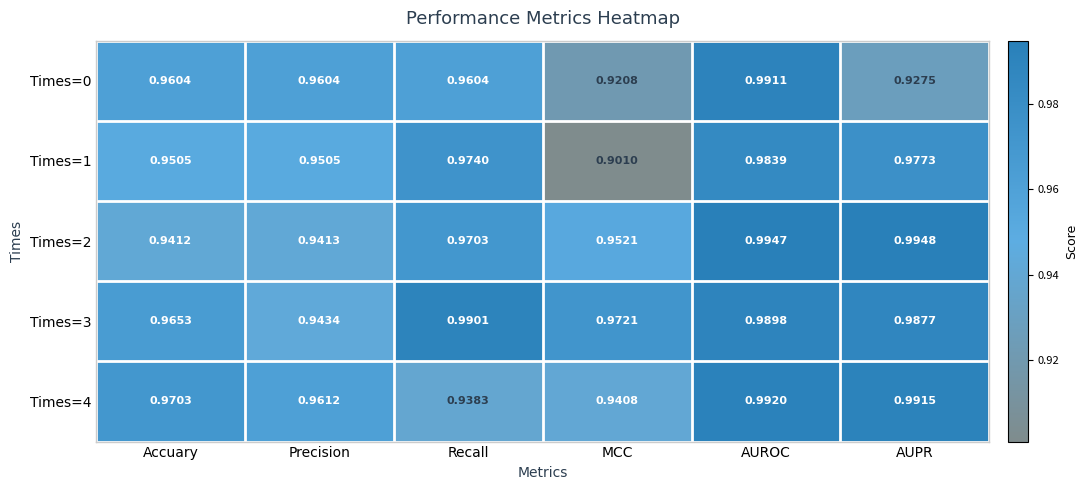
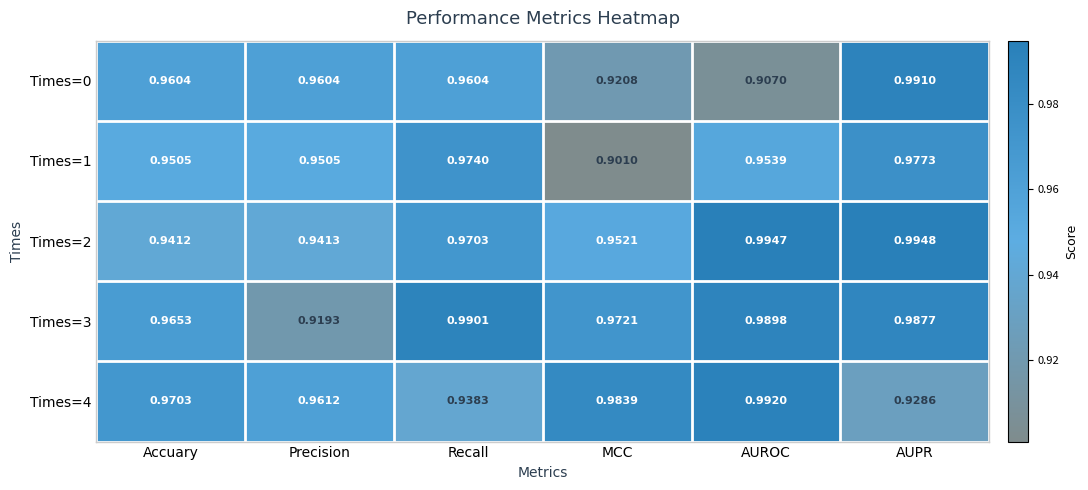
  {
    "Times=0": {
      "Accuary": 0.9604,
      "Precision": 0.9604,
      "Recall": 0.9604,
      "MCC": 0.9208,
-     "AUROC": 0.9911,
-     "AUPR": 0.9275
+     "AUROC": 0.9070,
+     "AUPR": 0.9910
    },
    "Times=1": {
      "Accuary": 0.9505,
      "Precision": 0.9505,
      "Recall": 0.9740,
      "MCC": 0.9010,
-     "AUROC": 0.9839,
+     "AUROC": 0.9539,
      "AUPR": 0.9773
    },
    "Times=2": {
      "Accuary": 0.9412,
      "Precision": 0.9413,
      "Recall": 0.9703,
      "MCC": 0.9521,
      "AUROC": 0.9947,
      "AUPR": 0.9948
    },
    "Times=3": {
      "Accuary": 0.9653,
-     "Precision": 0.9434,
+     "Precision": 0.9193,
      "Recall": 0.9901,
      "MCC": 0.9721,
      "AUROC": 0.9898,
      "AUPR": 0.9877
    },
    "Times=4": {
      "Accuary": 0.9703,
      "Precision": 0.9612,
      "Recall": 0.9383,
-     "MCC": 0.9408,
+     "MCC": 0.9839,
      "AUROC": 0.9920,
-     "AUPR": 0.9915
+     "AUPR": 0.9286
    }
  }
